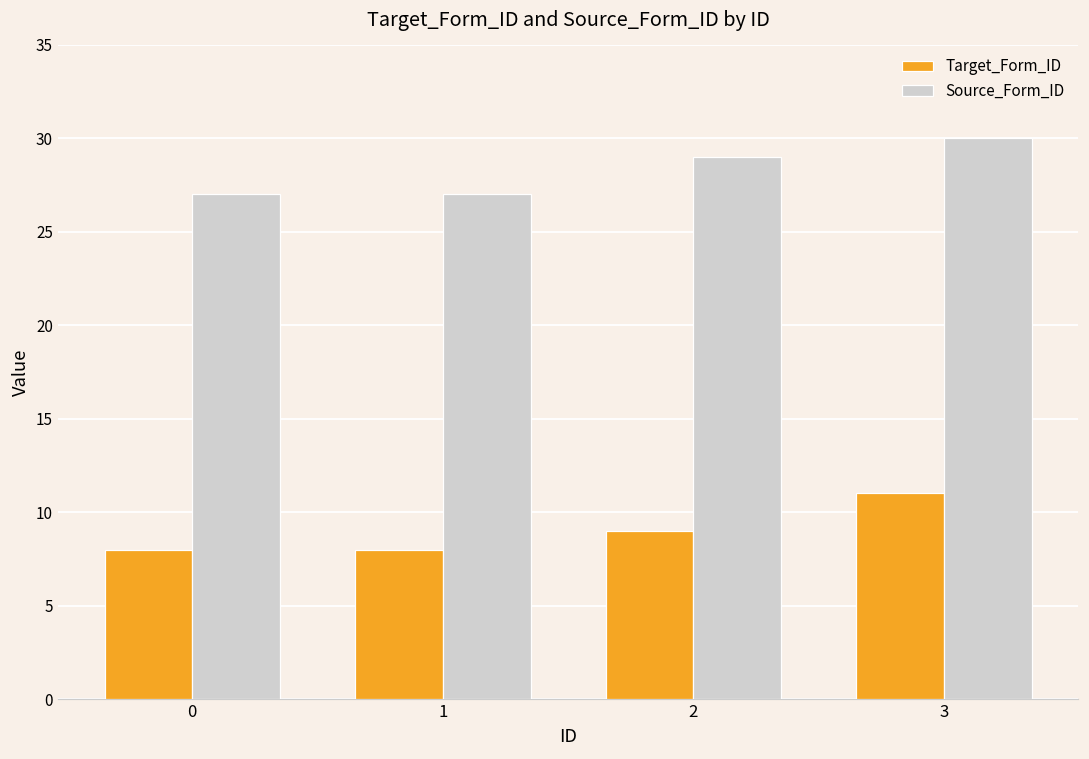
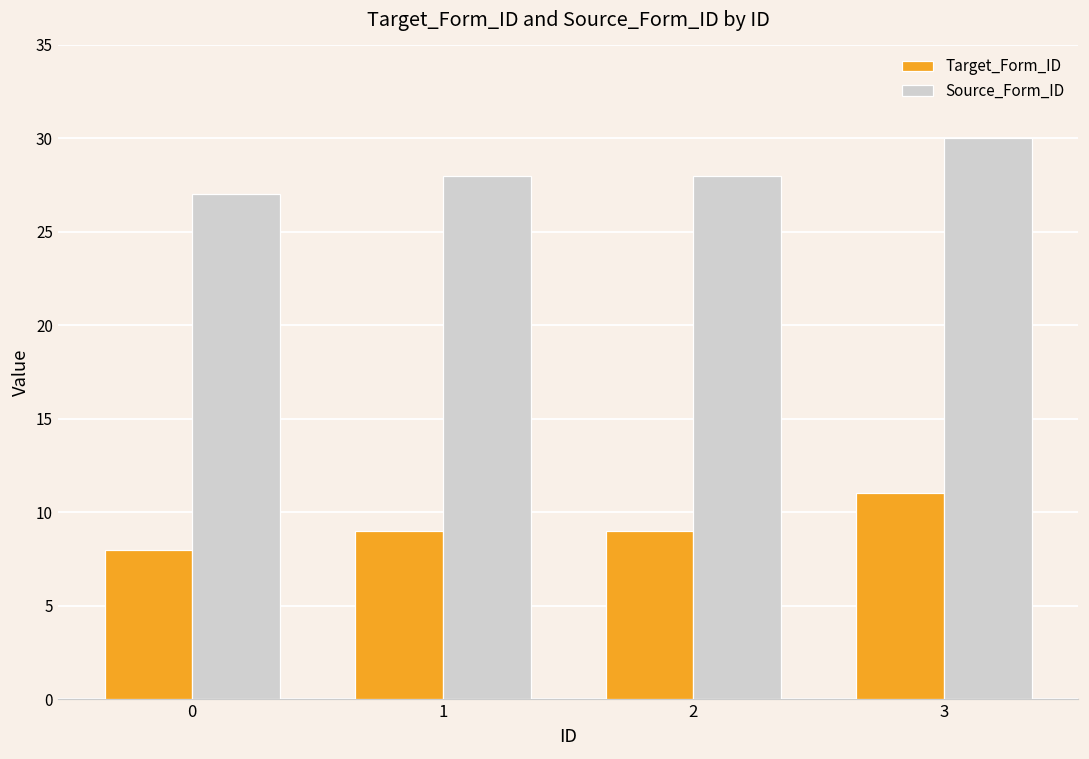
  {
    "Target_Form_ID": {
      "0": 8,
-     "1": 8,
+     "1": 9,
      "2": 9,
      "3": 11
    },
    "Source_Form_ID": {
      "0": 27,
-     "1": 27,
-     "2": 29,
+     "1": 28,
+     "2": 28,
      "3": 30
    }
  }
